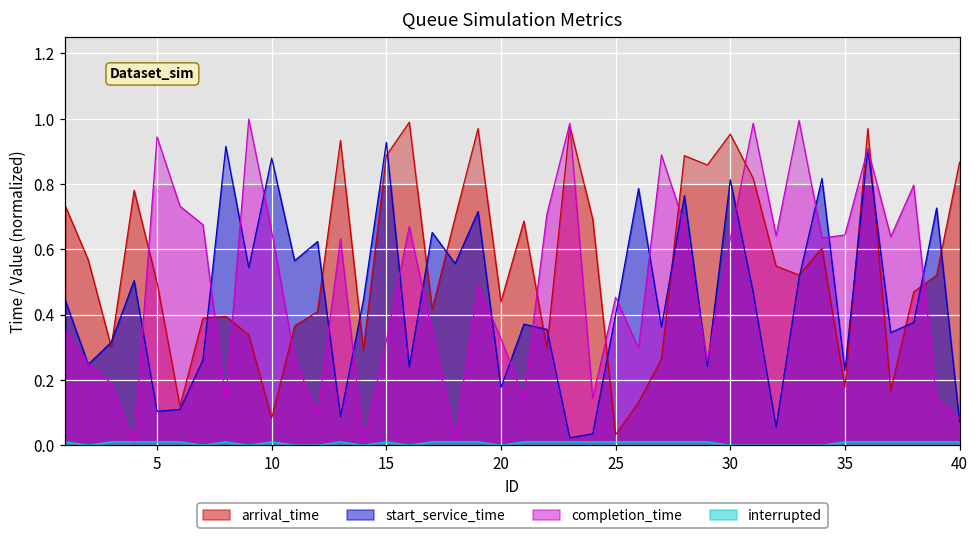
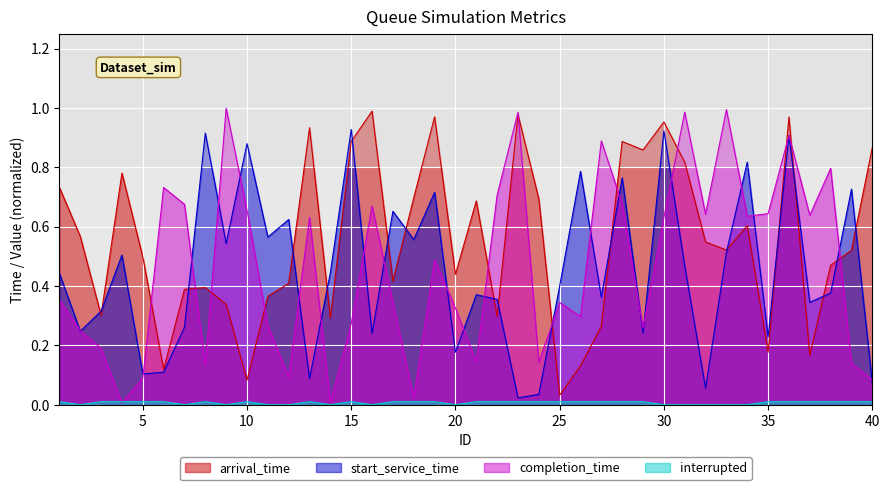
  {
    "arrival_time": {
      "5": 0.50,
      "10": 0.08,
      "15": 0.89,
      "20": 0.44,
      "25": 0.03,
      "30": 0.95,
      "35": 0.18,
      "40": 0.87
    },
    "start_service_time": {
      "5": 0.10,
      "10": 0.88,
      "15": 0.93,
      "20": 0.18,
      "25": 0.40,
-     "30": 0.81,
+     "30": 0.92,
      "35": 0.23,
      "40": 0.07
    },
    "completion_time": {
-     "5": 0.94,
+     "5": 0.09,
      "10": 0.65,
-     "15": 0.32,
+     "15": 0.27,
      "20": 0.33,
-     "25": 0.45,
+     "25": 0.34,
      "30": 0.63,
      "35": 0.64,
      "40": 0.08
    },
    "interrupted": {
      "5": 0.01,
      "10": 0.01,
      "15": 0.01,
      "20": 0.00,
      "25": 0.01,
      "30": 0.00,
      "35": 0.01,
      "40": 0.01
    }
  }
